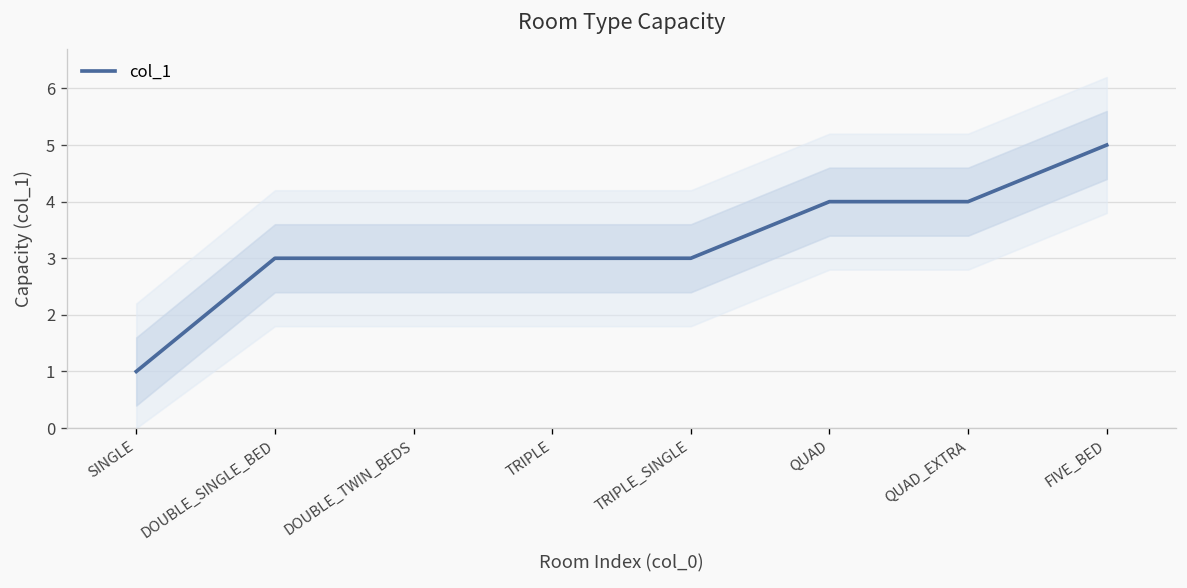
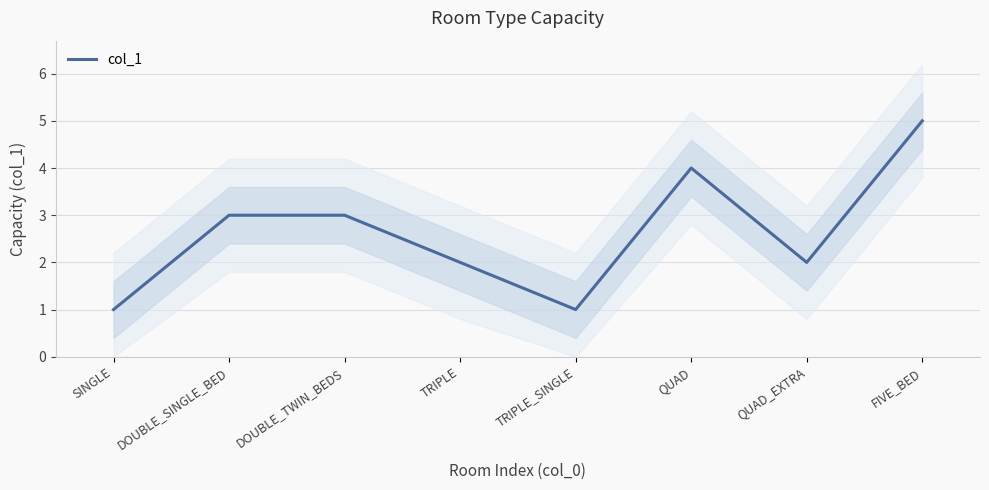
  {
    "col_1": {
      "SINGLE": 1,
      "DOUBLE_SINGLE_BED": 3,
      "DOUBLE_TWIN_BEDS": 3,
-     "TRIPLE": 3,
-     "TRIPLE_SINGLE": 3,
+     "TRIPLE": 2,
+     "TRIPLE_SINGLE": 1,
      "QUAD": 4,
-     "QUAD_EXTRA": 4,
+     "QUAD_EXTRA": 2,
      "FIVE_BED": 5
    }
  }
